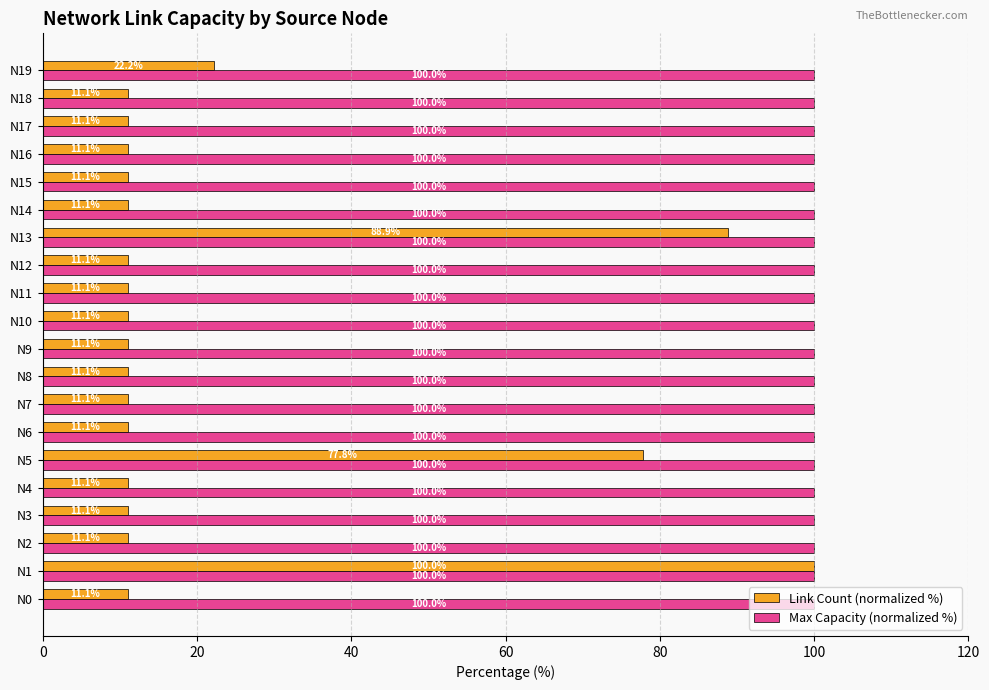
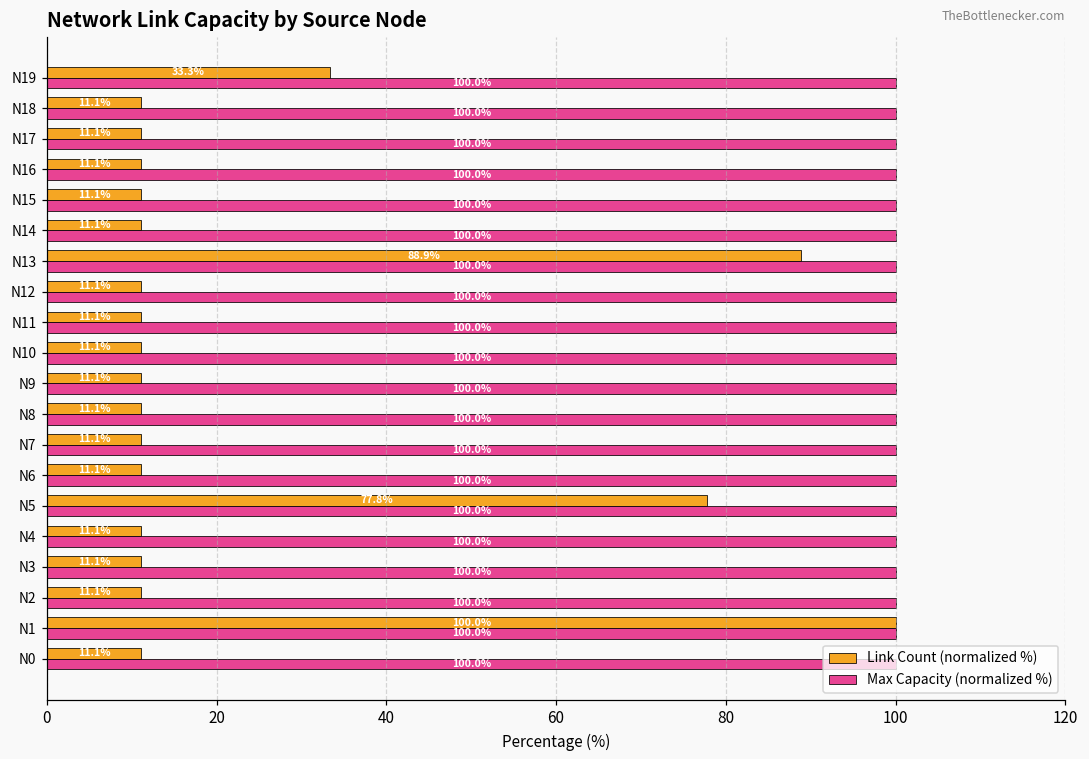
  {
    "Link Count (normalized %)": {
-     "N19": "22.2%",
+     "N19": "33.3%",
      "N18": "11.1%",
      "N17": "11.1%",
      "N16": "11.1%",
      "N15": "11.1%",
      "N14": "11.1%",
      "N13": "88.9%",
      "N12": "11.1%",
      "N11": "11.1%",
      "N10": "11.1%",
      "N9": "11.1%",
      "N8": "11.1%",
      "N7": "11.1%",
      "N6": "11.1%",
      "N5": "77.8%",
      "N4": "11.1%",
      "N3": "11.1%",
      "N2": "11.1%",
      "N1": "100.0%",
      "N0": "11.1%"
    },
    "Max Capacity (normalized %)": {
      "N19": "100.0%",
      "N18": "100.0%",
      "N17": "100.0%",
      "N16": "100.0%",
      "N15": "100.0%",
      "N14": "100.0%",
      "N13": "100.0%",
      "N12": "100.0%",
      "N11": "100.0%",
      "N10": "100.0%",
      "N9": "100.0%",
      "N8": "100.0%",
      "N7": "100.0%",
      "N6": "100.0%",
      "N5": "100.0%",
      "N4": "100.0%",
      "N3": "100.0%",
      "N2": "100.0%",
      "N1": "100.0%"
    }
  }
